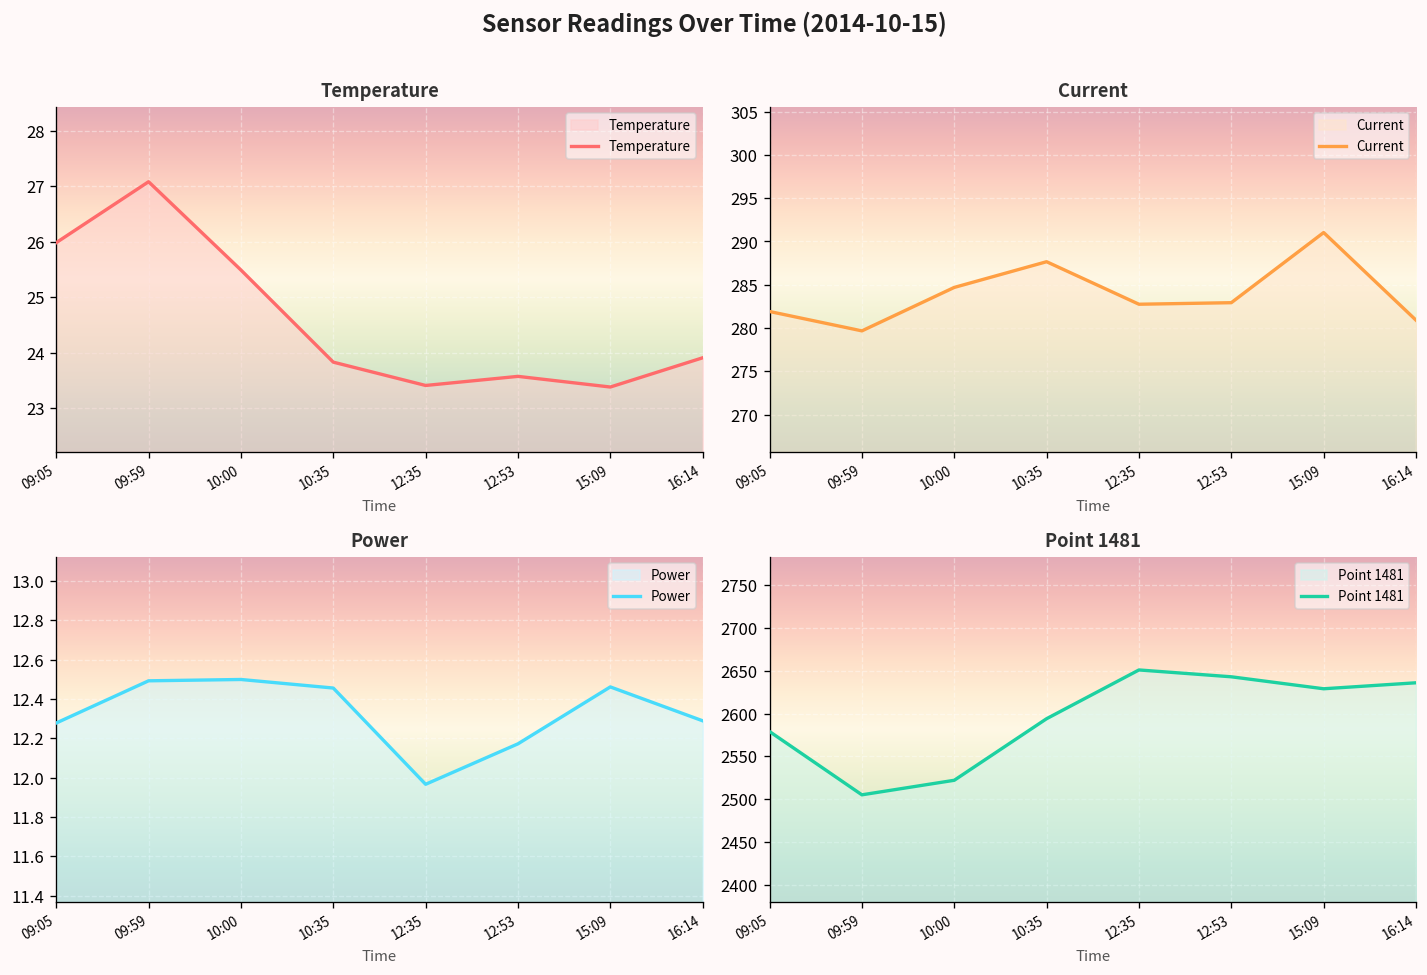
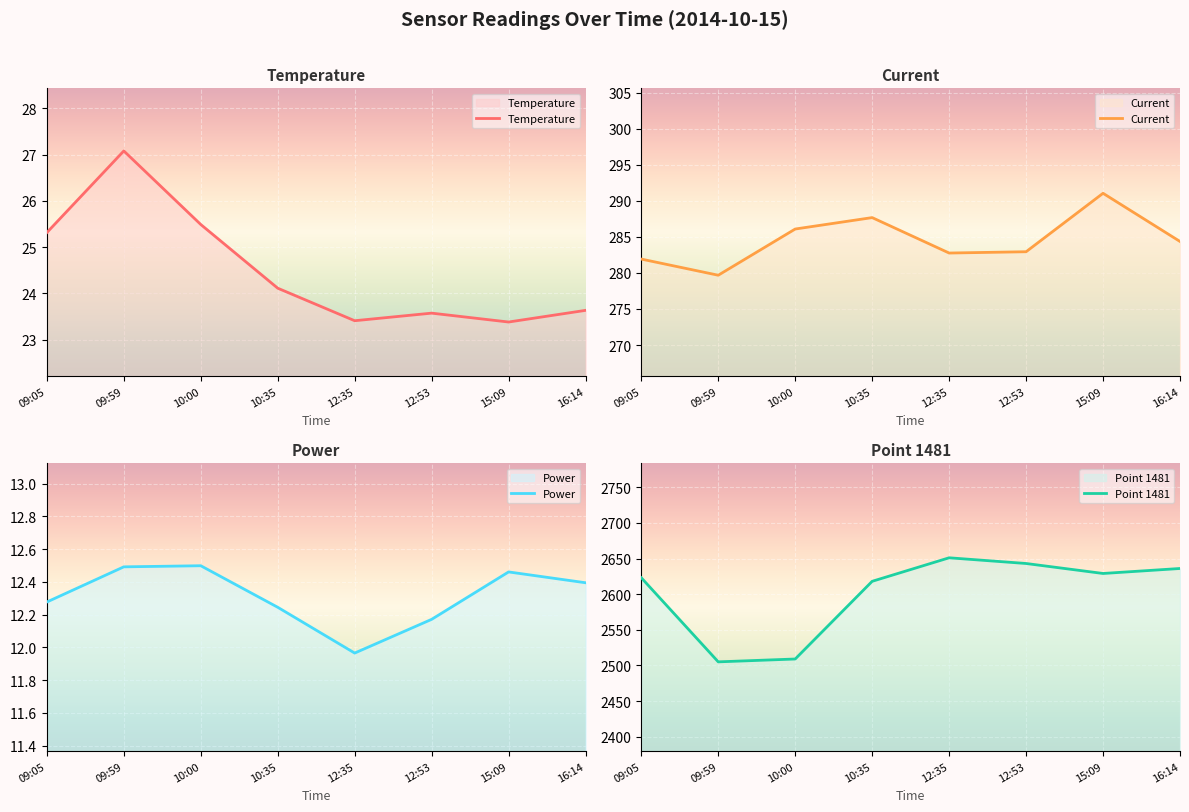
  {
    "Temperature": {
-     "09:05": 26.0,
+     "09:05": 25.3,
      "09:59": 27.1,
      "10:00": 25.5,
-     "10:35": 23.8,
+     "10:35": 24.1,
      "12:35": 23.4,
      "12:53": 23.6,
      "15:09": 23.4,
-     "16:14": 23.9
+     "16:14": 23.6
    },
    "Current": {
      "09:05": 282,
      "09:59": 280,
-     "10:00": 285,
+     "10:00": 286,
      "10:35": 288,
      "12:35": 283,
      "12:53": 283,
      "15:09": 291,
-     "16:14": 281
+     "16:14": 284
    },
    "Power": {
      "09:05": 12.28,
      "09:59": 12.49,
      "10:00": 12.50,
-     "10:35": 12.45,
+     "10:35": 12.24,
      "12:35": 11.97,
      "12:53": 12.17,
      "15:09": 12.46,
-     "16:14": 12.29
+     "16:14": 12.39
    },
    "Point 1481": {
-     "09:05": 2580,
+     "09:05": 2620,
      "09:59": 2510,
-     "10:00": 2520,
-     "10:35": 2590,
+     "10:00": 2510,
+     "10:35": 2620,
      "12:35": 2650,
      "12:53": 2640,
      "15:09": 2630,
      "16:14": 2640
    }
  }
